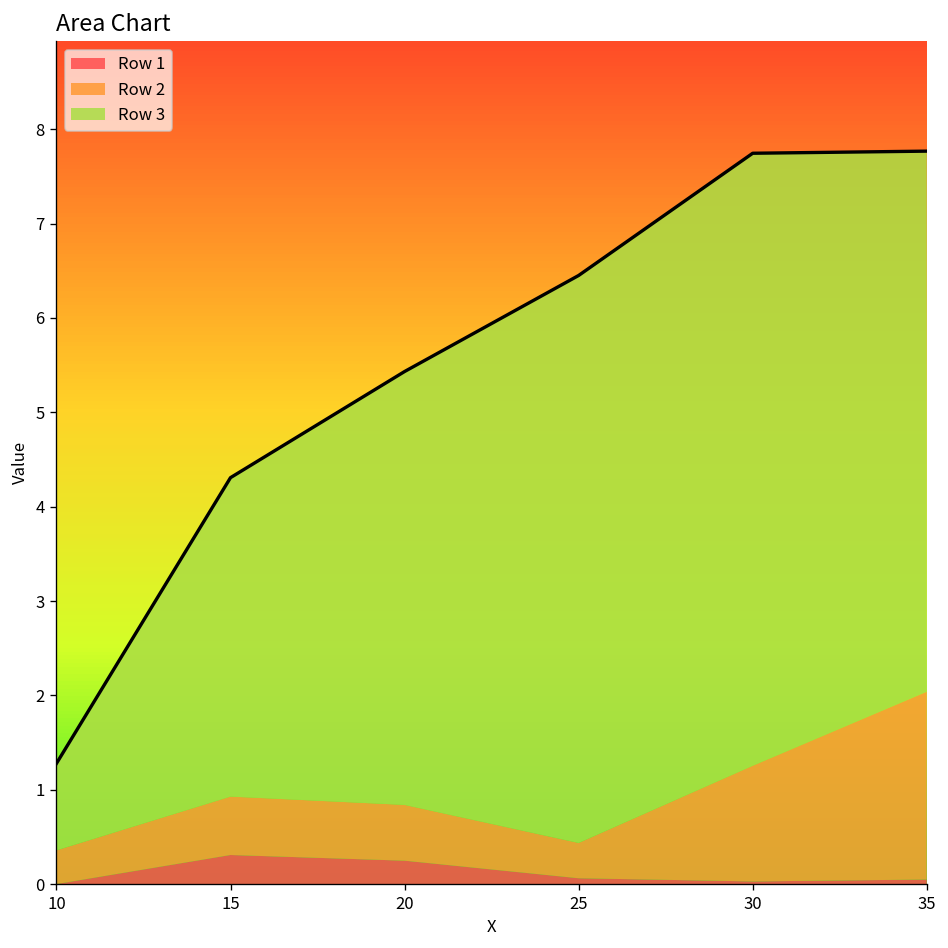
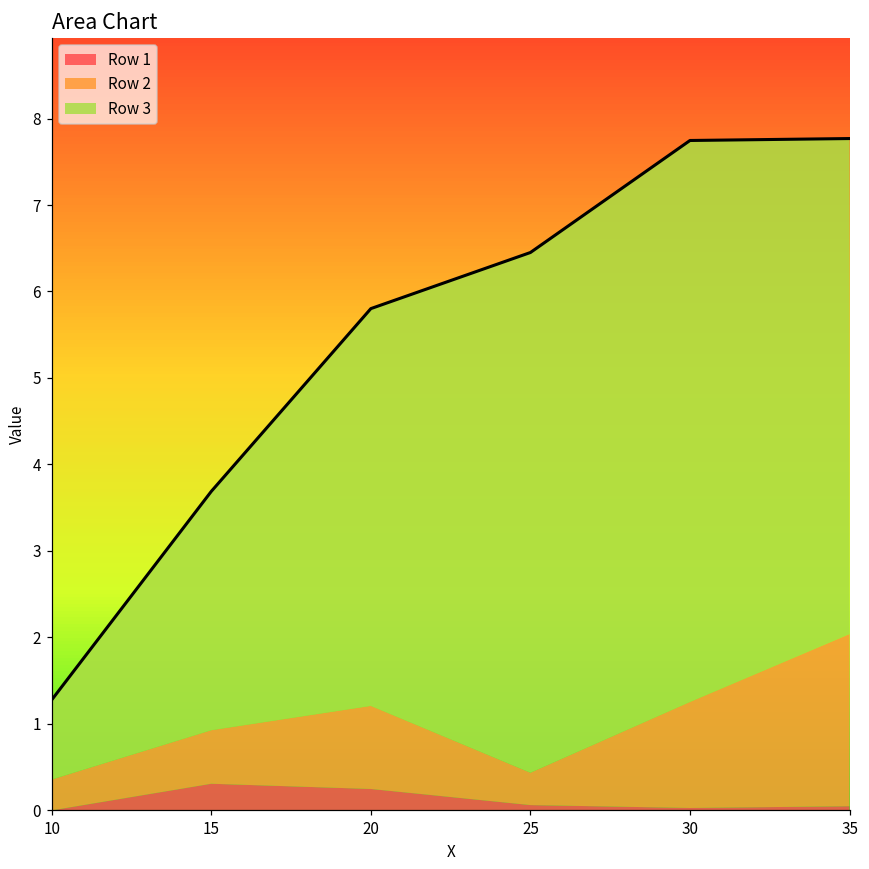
  {
    "Row 1": {
      "10": 0.0,
      "15": 0.3,
      "20": 0.2,
      "25": 0.1,
      "35": 0.0
    },
    "Row 2": {
      "10": 0.4,
      "15": 0.6,
-     "20": 0.6,
+     "20": 1.0,
      "25": 0.4,
      "30": 1.2,
      "35": 2.0
    },
    "Row 3": {
      "10": 0.9,
-     "15": 3.4,
+     "15": 2.8,
      "20": 4.6,
      "25": 6.0,
      "30": 6.5,
      "35": 5.7
    }
  }
